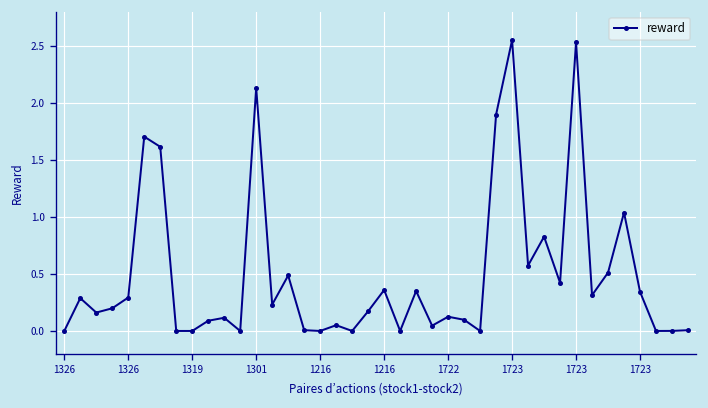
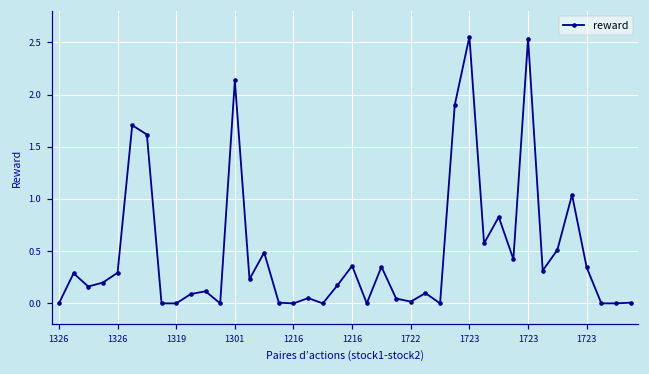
  {
    "1319": 0.0,
    "1301": 2.1,
-   "1722": 0.1
+   "1722": 0.0
  }
